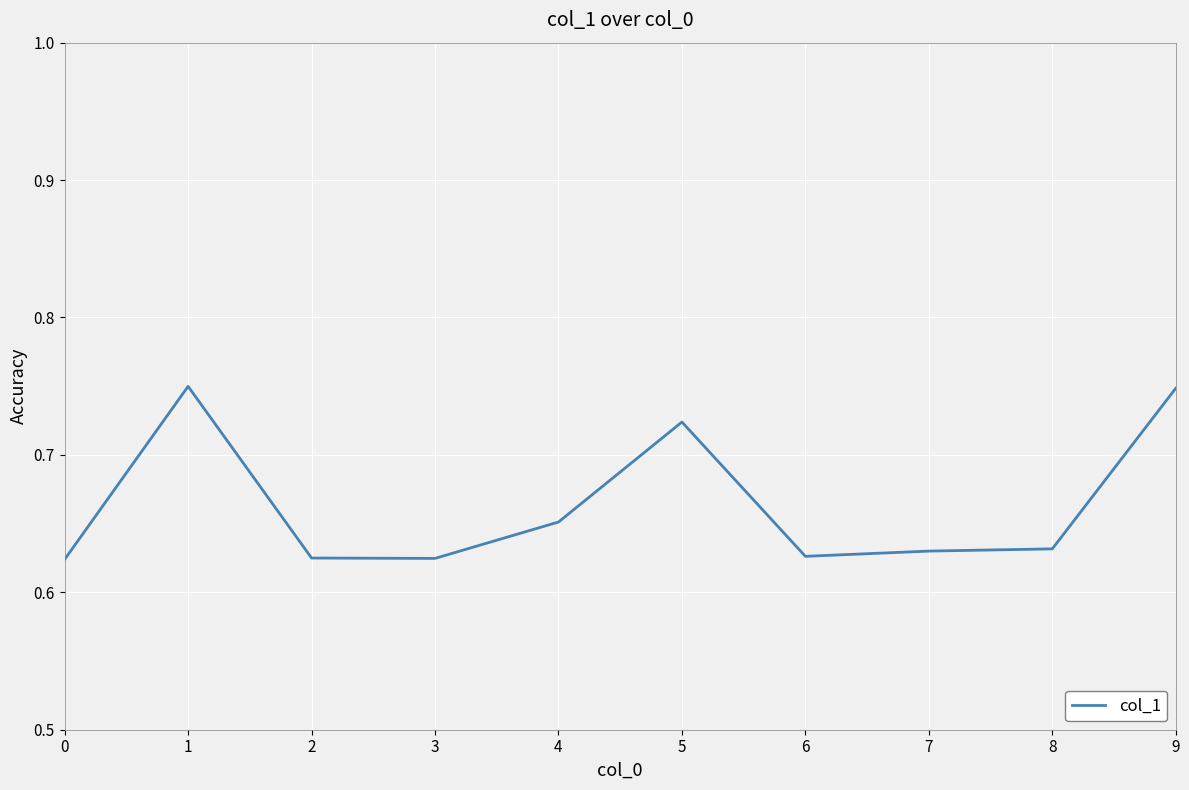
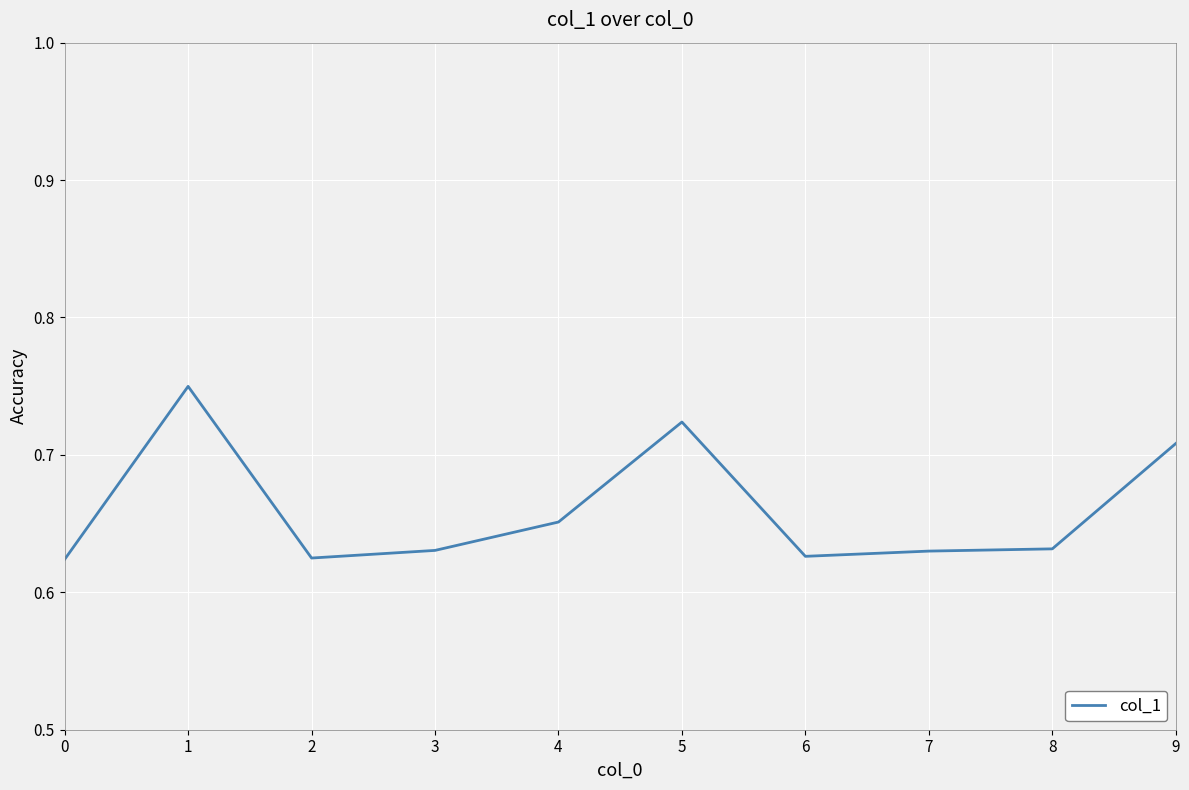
  {
    "0": 0.624,
    "1": 0.750,
    "2": 0.625,
-   "3": 0.625,
+   "3": 0.630,
    "4": 0.651,
    "5": 0.724,
    "6": 0.626,
    "7": 0.630,
    "8": 0.632,
-   "9": 0.748
+   "9": 0.708
  }
